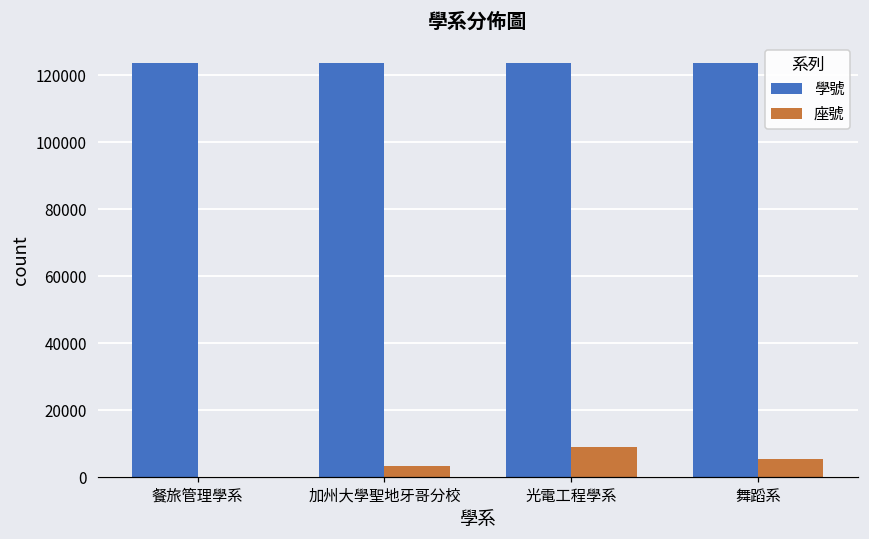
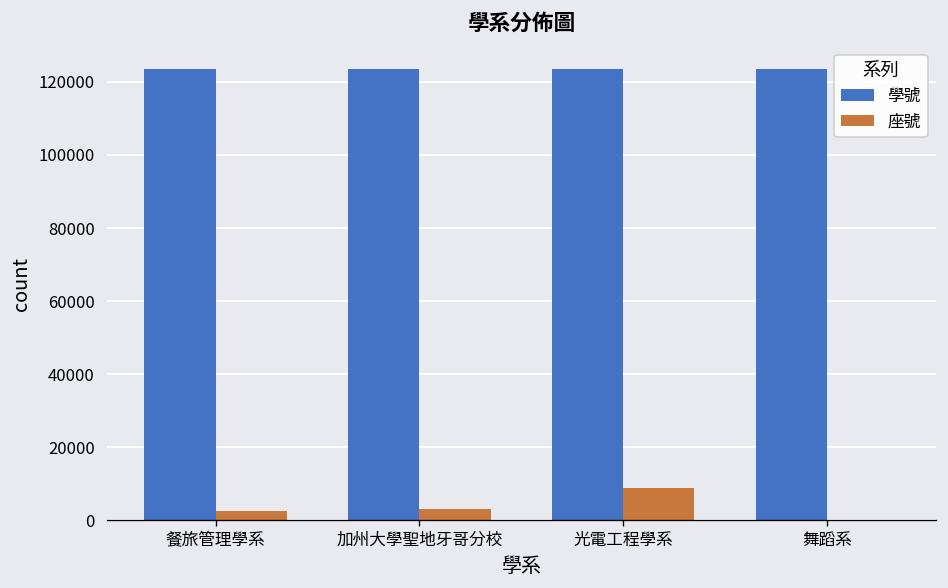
  {
    "學號": {
      "餐旅管理學系": 123000,
      "加州大學聖地牙哥分校": 123000,
      "光電工程學系": 123000,
      "舞蹈系": 123000
    },
    "座號": {
-     "餐旅管理學系": 0,
+     "餐旅管理學系": 3000,
      "加州大學聖地牙哥分校": 3000,
      "光電工程學系": 9000,
-     "舞蹈系": 6000
+     "舞蹈系": 0
    }
  }
